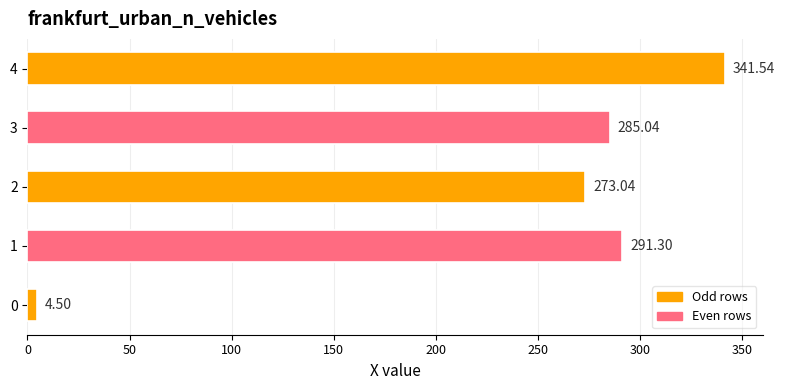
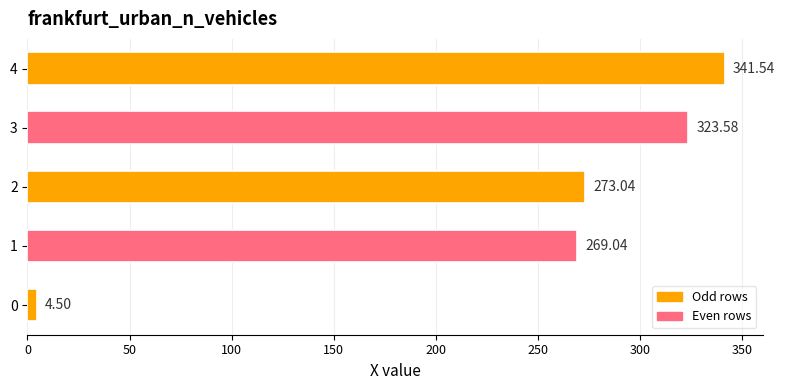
  {
    "4": 341.54,
-   "3": 285.04,
+   "3": 323.58,
    "2": 273.04,
-   "1": 291.30,
+   "1": 269.04,
    "0": 4.50
  }
